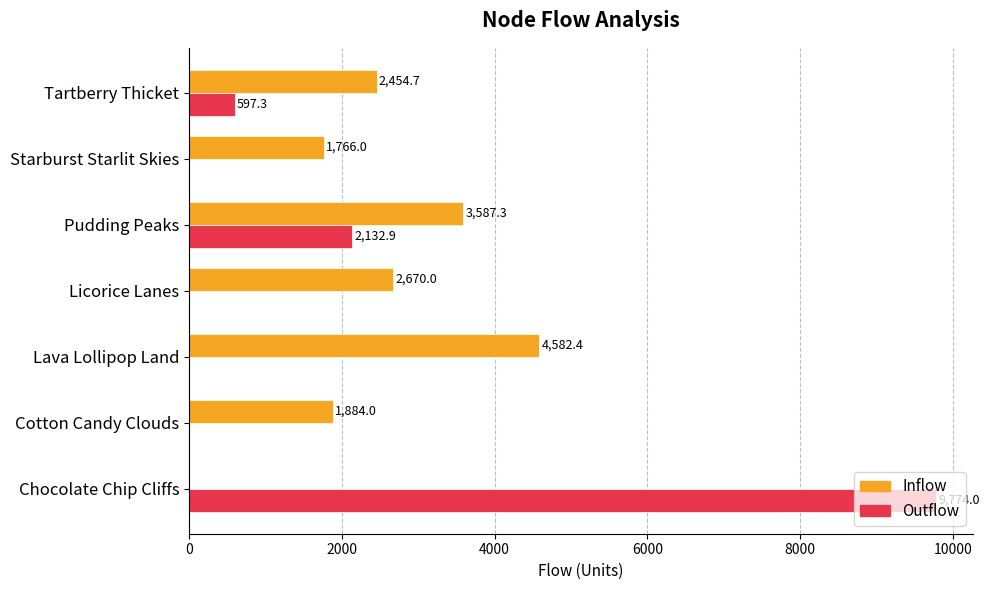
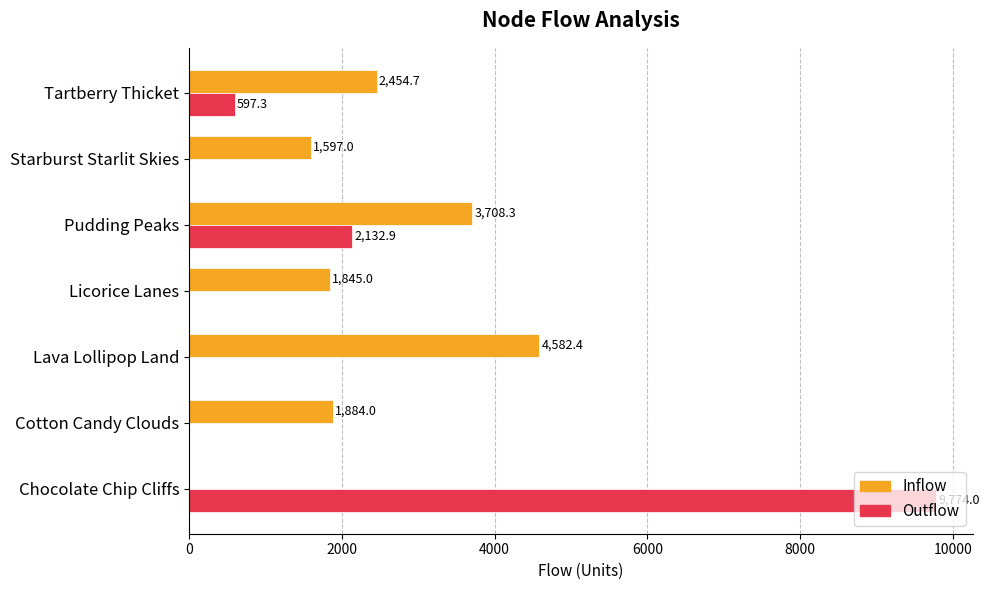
  {
    "Inflow": {
      "Tartberry Thicket": "2,454.7",
-     "Starburst Starlit Skies": "1,766.0",
-     "Pudding Peaks": "3,587.3",
-     "Licorice Lanes": "2,670.0",
+     "Starburst Starlit Skies": "1,597.0",
+     "Pudding Peaks": "3,708.3",
+     "Licorice Lanes": "1,845.0",
      "Lava Lollipop Land": "4,582.4",
      "Cotton Candy Clouds": "1,884.0"
    },
    "Outflow": {
      "Tartberry Thicket": "597.3",
      "Pudding Peaks": "2,132.9"
    }
  }
